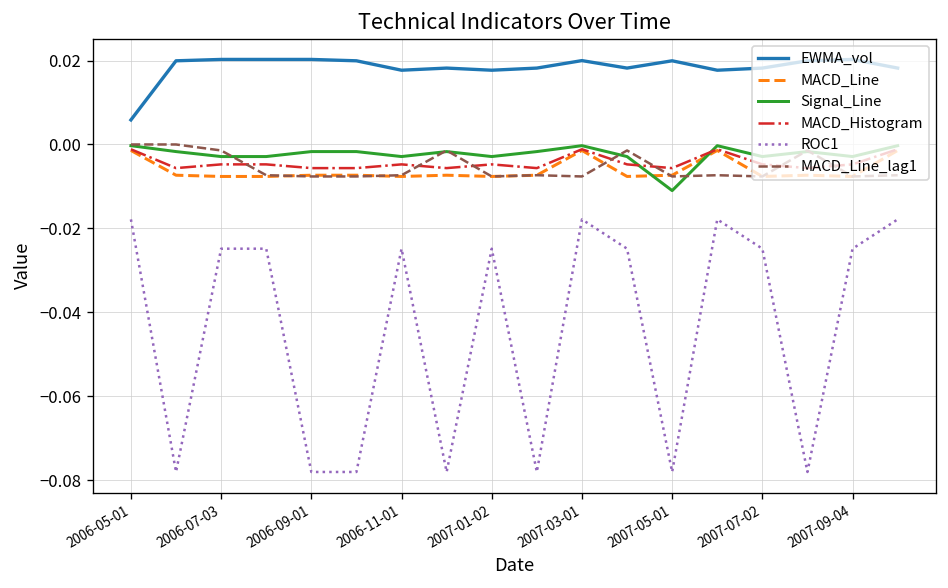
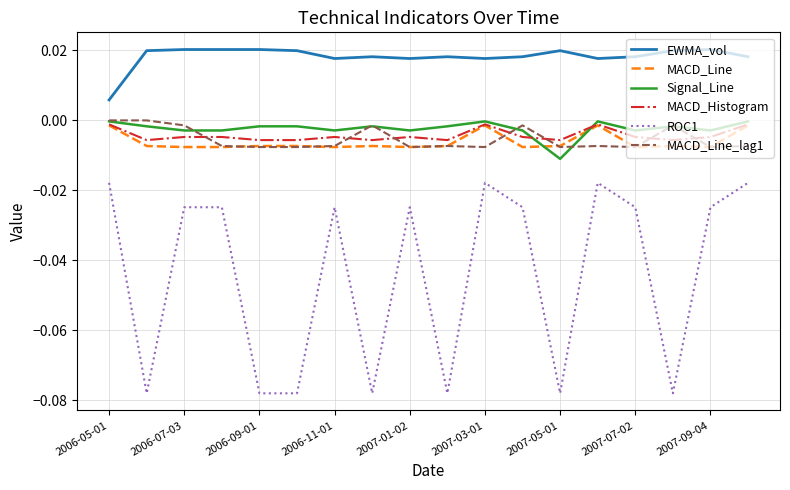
  {
    "EWMA_vol": {
      "2006-05-01": 0.006,
      "2006-07-03": 0.020,
      "2006-09-01": 0.020,
      "2006-11-01": 0.018,
      "2007-01-02": 0.018,
-     "2007-03-01": 0.020,
+     "2007-03-01": 0.018,
      "2007-05-01": 0.020
    },
    "MACD_Line": {
      "2006-07-03": -0.008
    },
    "Signal_Line": {
      "2006-07-03": -0.003,
      "2006-09-01": -0.002,
      "2006-11-01": -0.003,
      "2007-01-02": -0.003,
      "2007-03-01": 0.000,
      "2007-05-01": -0.011
    },
    "MACD_Histogram": {
      "2006-07-03": -0.005,
      "2006-09-01": -0.006,
      "2006-11-01": -0.005,
      "2007-01-02": -0.005,
      "2007-05-01": -0.006
    },
    "ROC1": {
      "2006-05-01": -0.018,
      "2006-07-03": -0.025,
      "2006-09-01": -0.078,
      "2006-11-01": -0.025,
      "2007-01-02": -0.025,
      "2007-03-01": -0.018,
      "2007-05-01": -0.078,
      "2007-07-02": -0.025,
      "2007-09-04": -0.025
    },
    "MACD_Line_lag1": {
      "2006-07-03": -0.001,
      "2007-03-01": -0.008
    }
  }
